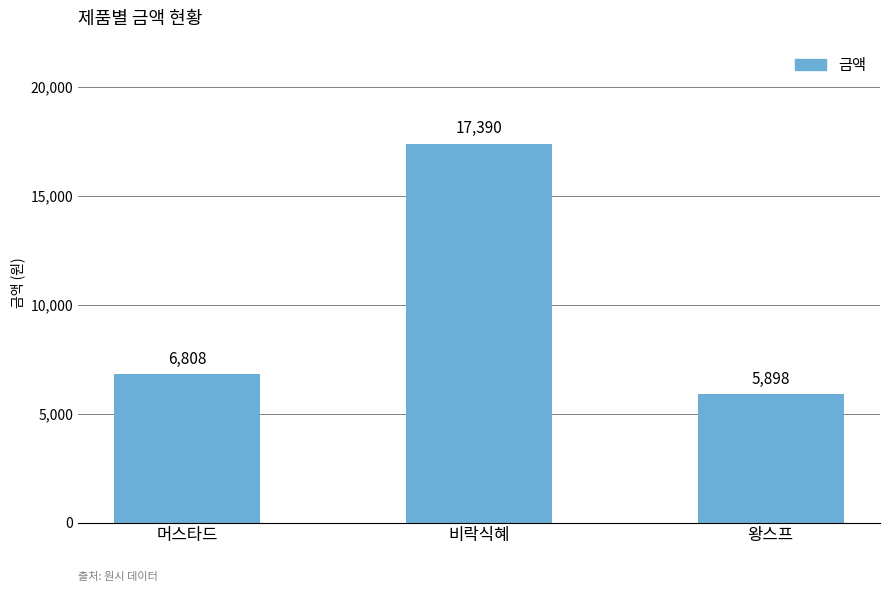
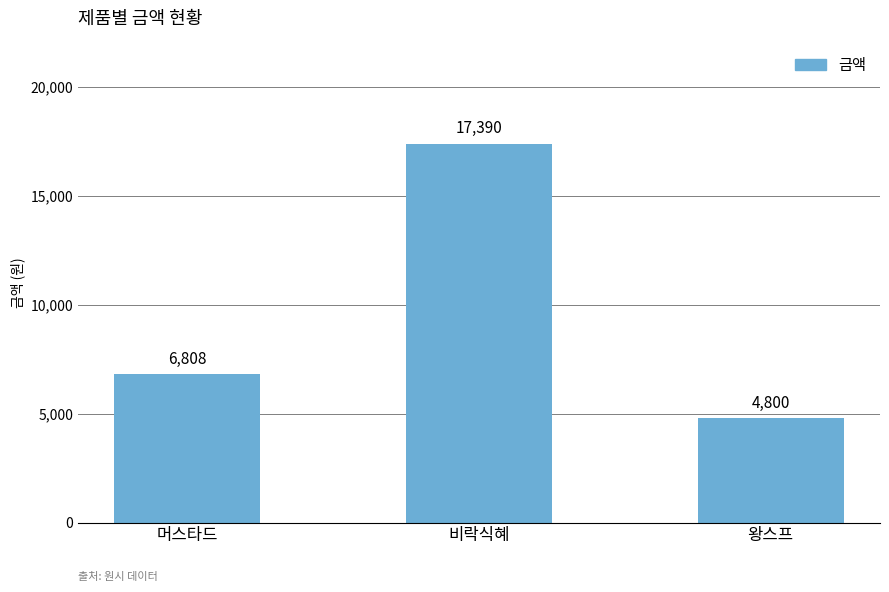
  {
    "머스타드": "6,808",
    "비락식혜": "17,390",
-   "왕스프": "5,898"
+   "왕스프": "4,800"
  }
